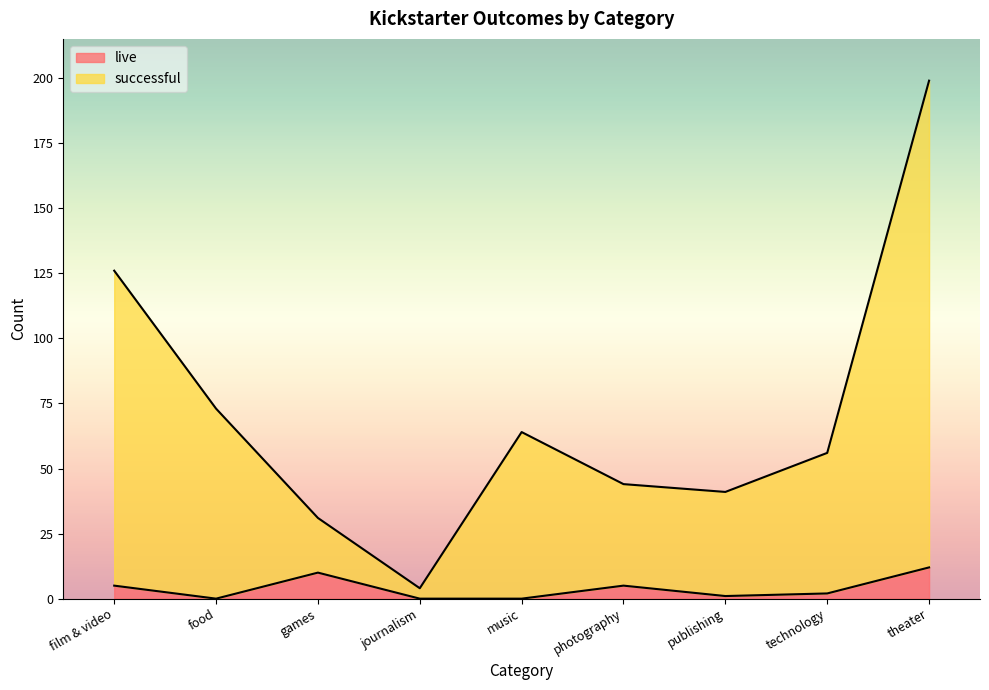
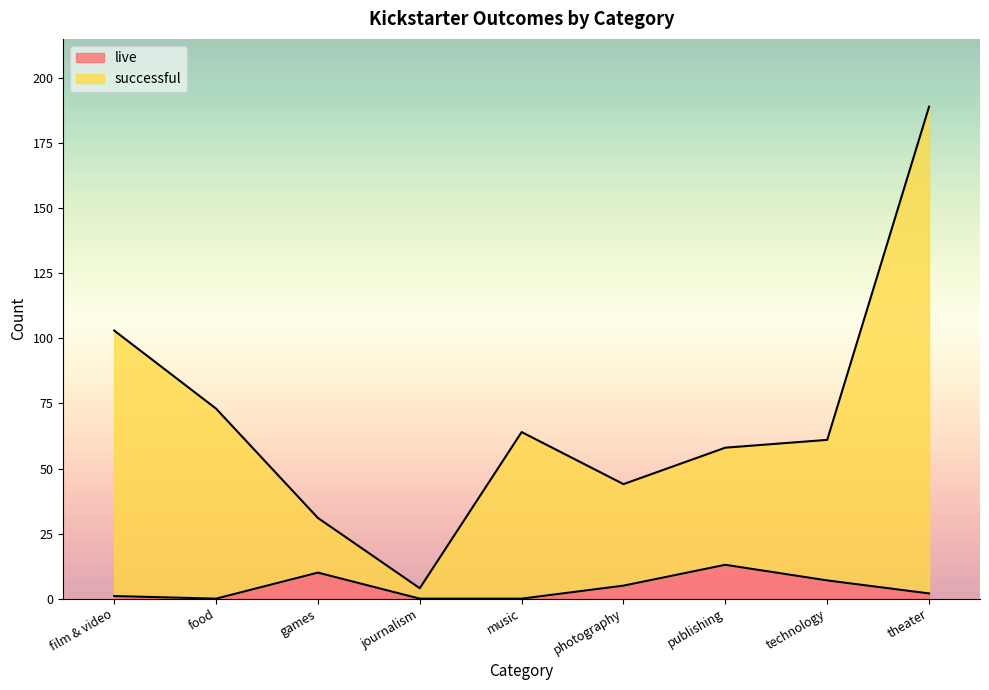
  {
    "live": {
-     "film & video": 5,
+     "film & video": 1,
      "food": 0,
      "games": 10,
      "journalism": 0,
      "music": 0,
      "photography": 5,
-     "publishing": 1,
-     "technology": 2,
-     "theater": 12
+     "publishing": 13,
+     "technology": 7,
+     "theater": 2
    },
    "successful": {
-     "film & video": 121,
+     "film & video": 102,
      "food": 73,
      "games": 21,
      "journalism": 4,
      "music": 64,
      "photography": 39,
-     "publishing": 40,
+     "publishing": 45,
      "technology": 54,
      "theater": 187
    }
  }
